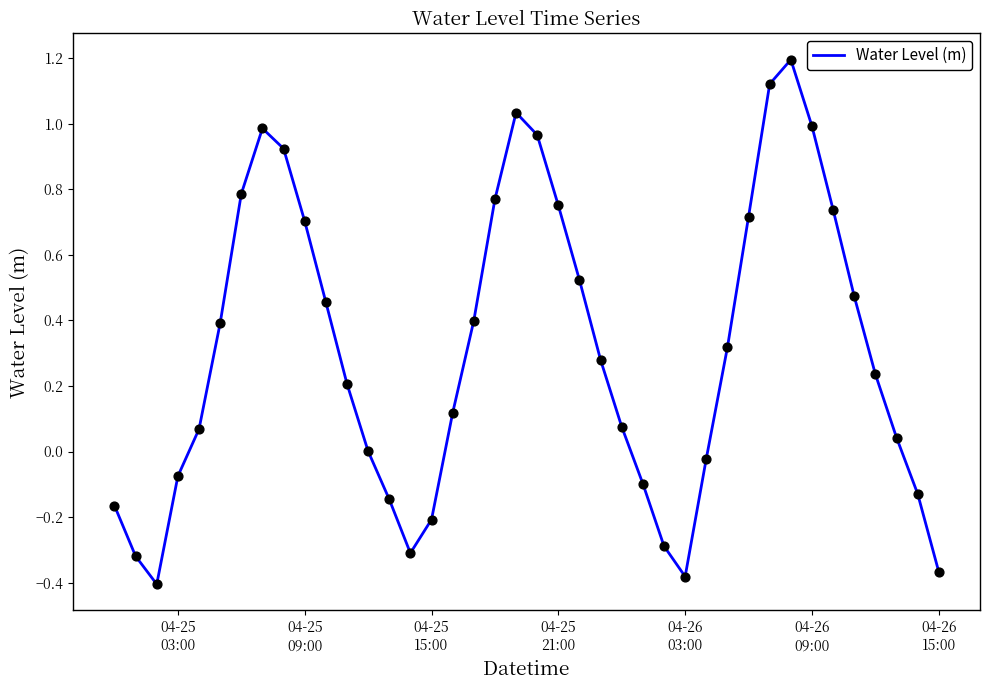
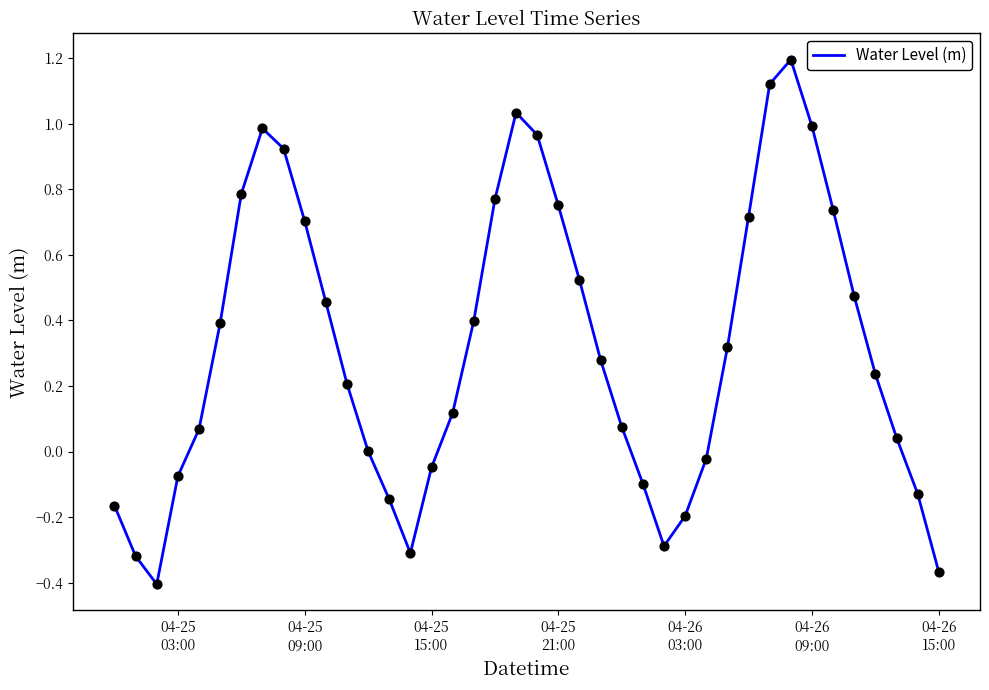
  {
    "04-25 03:00": -0.08,
    "04-25 09:00": 0.70,
-   "04-25 15:00": -0.21,
+   "04-25 15:00": -0.05,
    "04-25 21:00": 0.75,
-   "04-26 03:00": -0.38,
+   "04-26 03:00": -0.20,
    "04-26 09:00": 0.99,
    "04-26 15:00": -0.37
  }
